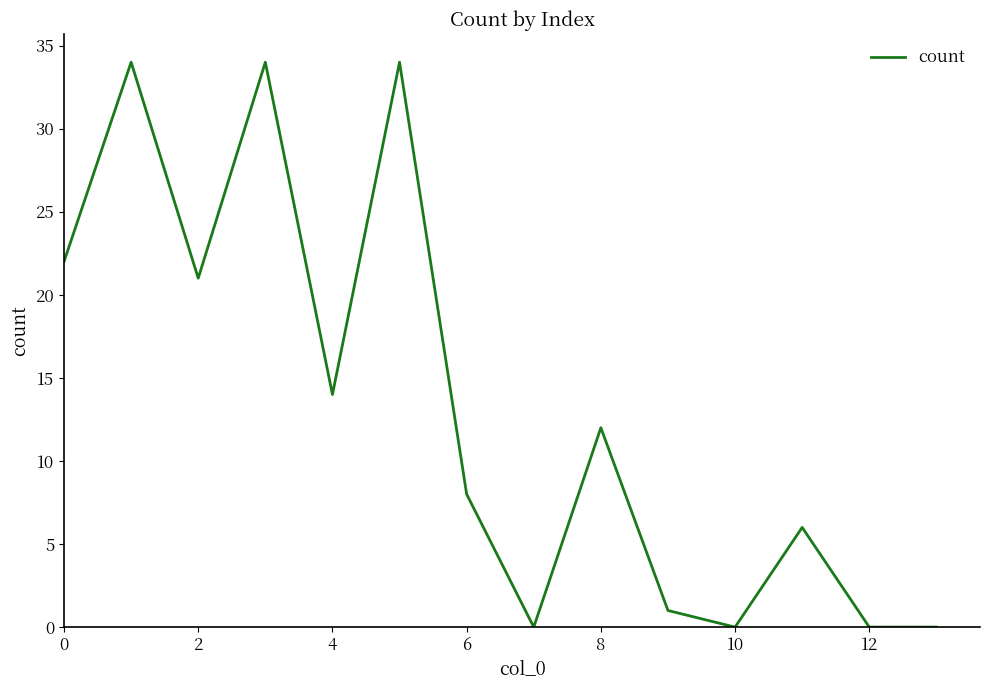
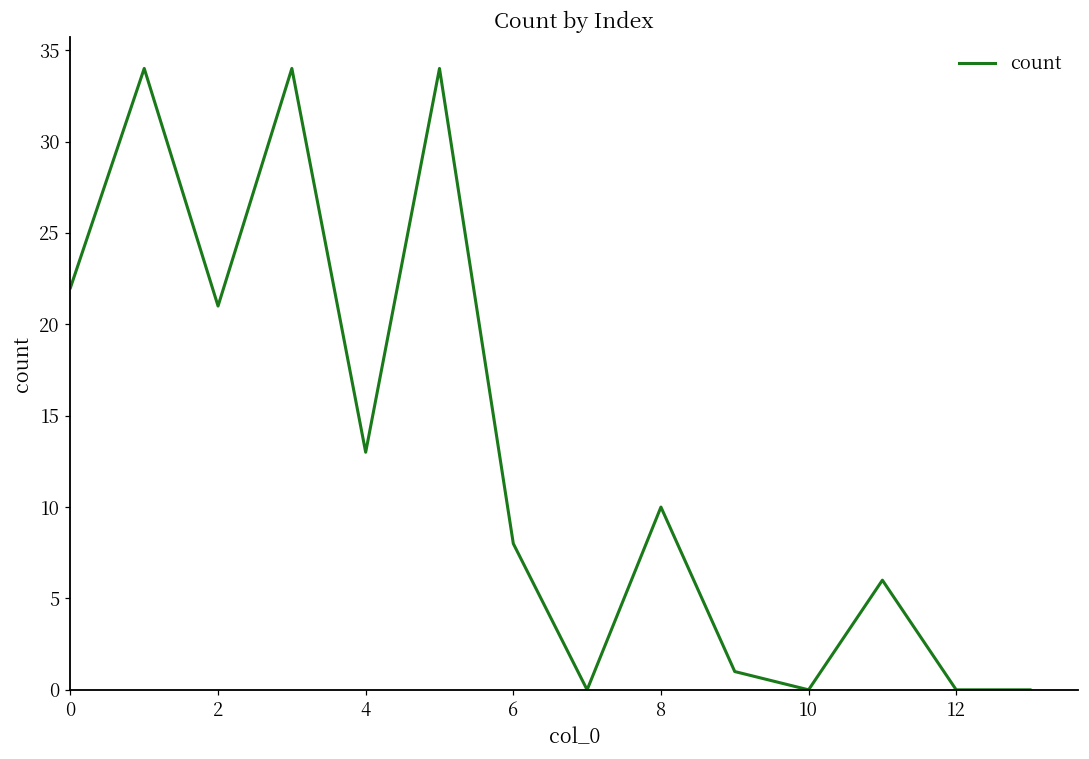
  {
    "0": 22,
    "2": 21,
-   "4": 14,
+   "4": 13,
    "6": 8,
-   "8": 12,
+   "8": 10,
    "10": 0,
    "12": 0
  }
